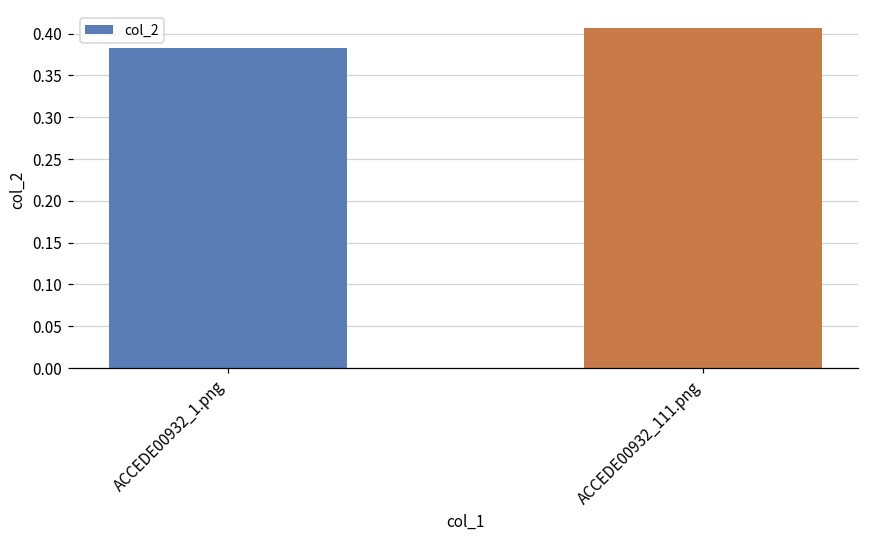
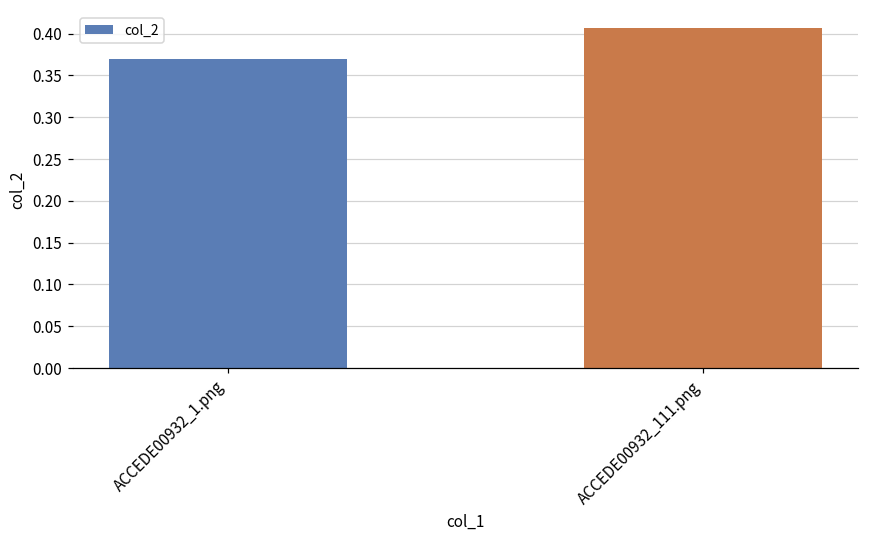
  {
-   "ACCEDE00932_1.png": 0.38,
+   "ACCEDE00932_1.png": 0.37,
    "ACCEDE00932_111.png": 0.41
  }
